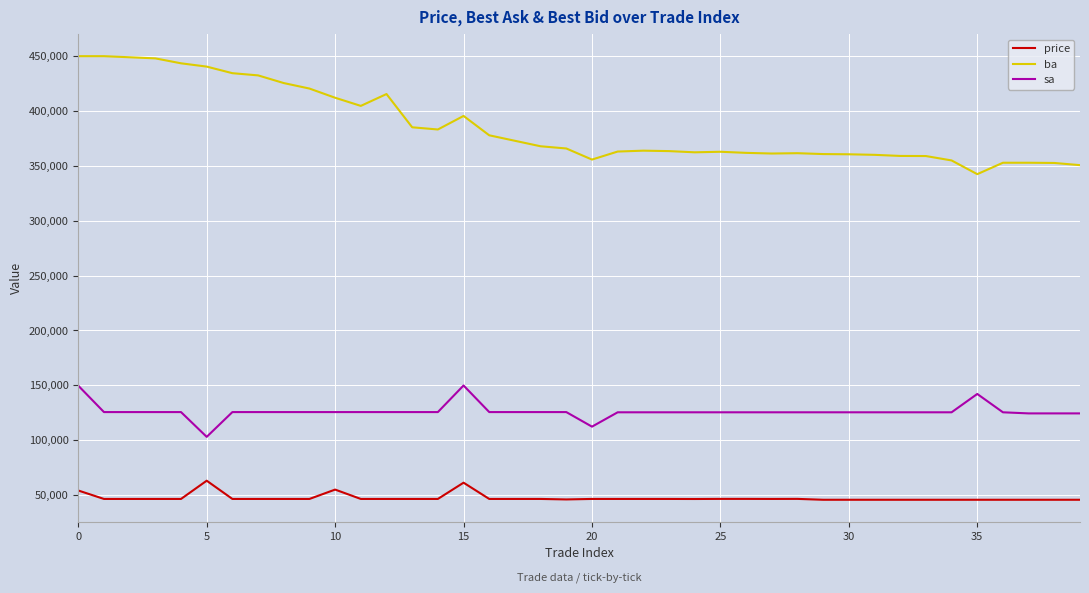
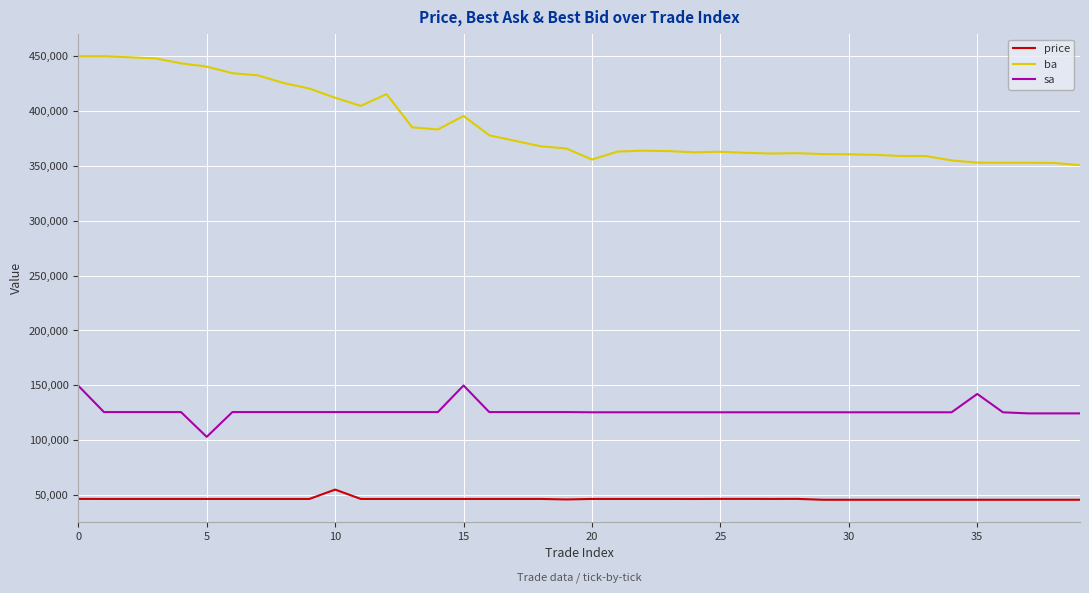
  {
    "price": {
-     "0": "54,000",
-     "5": "63,000",
+     "0": "47,000",
+     "5": "46,000",
      "10": "55,000",
-     "15": "61,000",
+     "15": "46,000",
      "20": "46,000",
      "25": "47,000",
      "30": "46,000",
      "35": "46,000"
    },
    "ba": {
      "0": "450,000",
      "5": "440,000",
      "10": "412,000",
      "15": "395,000",
      "20": "356,000",
      "25": "363,000",
      "30": "361,000",
-     "35": "342,000"
+     "35": "353,000"
    },
    "sa": {
      "0": "150,000",
      "5": "103,000",
      "10": "126,000",
      "15": "150,000",
-     "20": "112,000",
+     "20": "125,000",
      "25": "125,000",
      "30": "125,000",
      "35": "142,000"
    }
  }
